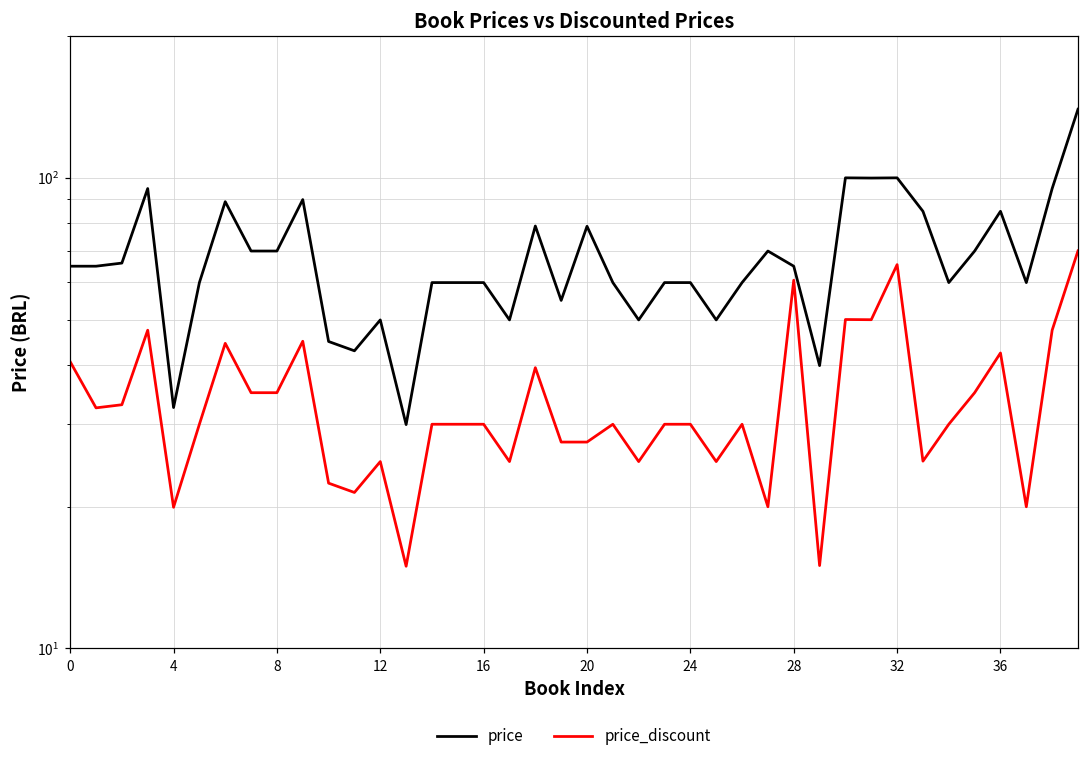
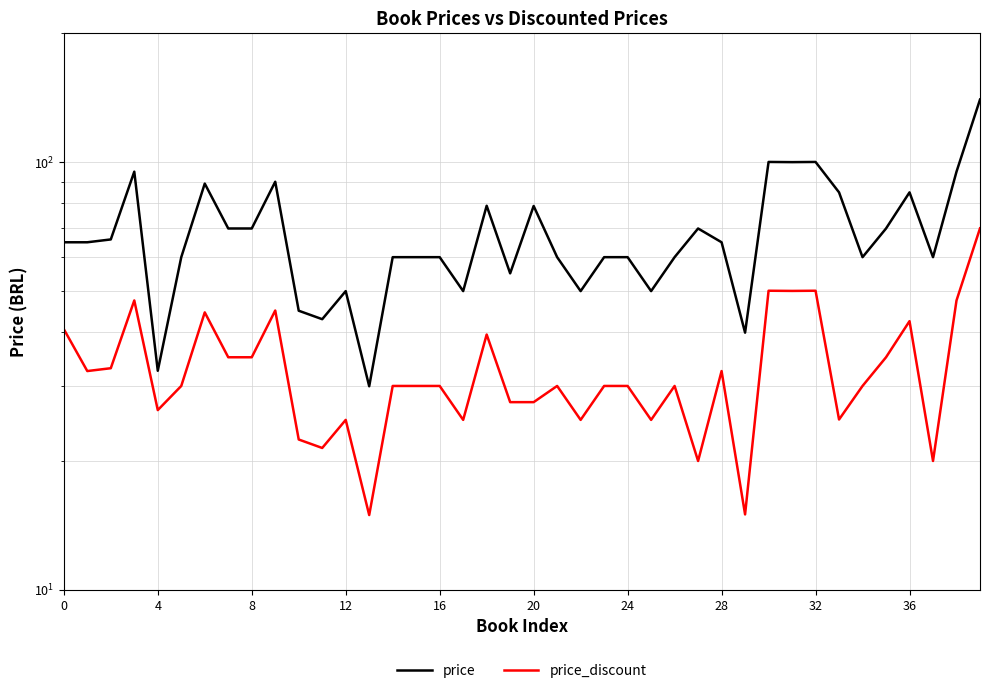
  {
    "price": {
      "0": 65,
      "4": 33,
      "8": 70,
      "12": 50,
      "16": 60,
      "20": 79,
      "24": 60,
      "28": 65,
      "32": 100,
      "36": 85
    },
    "price_discount": {
      "0": 41,
-     "4": 20,
+     "4": 26,
      "8": 35,
      "12": 25,
      "16": 30,
      "20": 27,
      "24": 30,
-     "28": 61,
-     "32": 65,
+     "28": 32,
+     "32": 50,
      "36": 42
    }
  }
